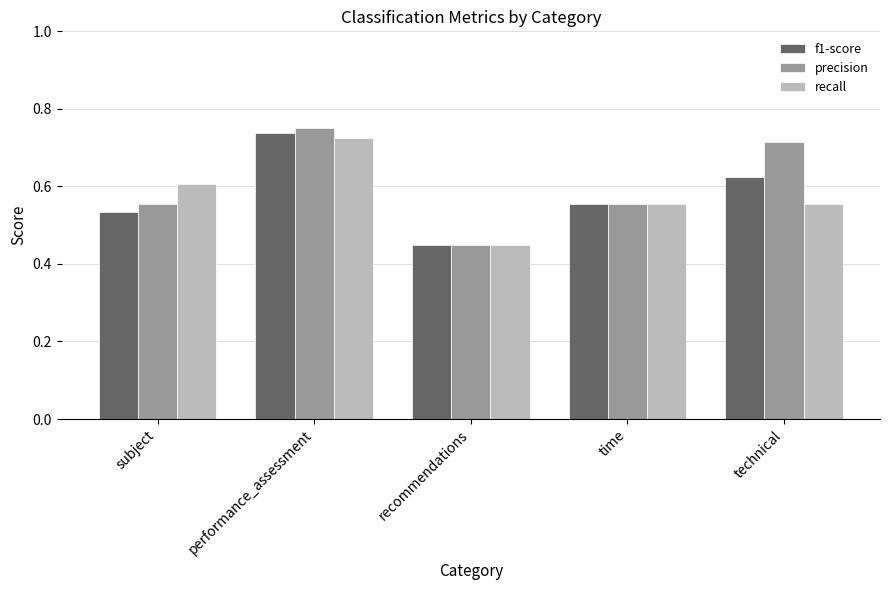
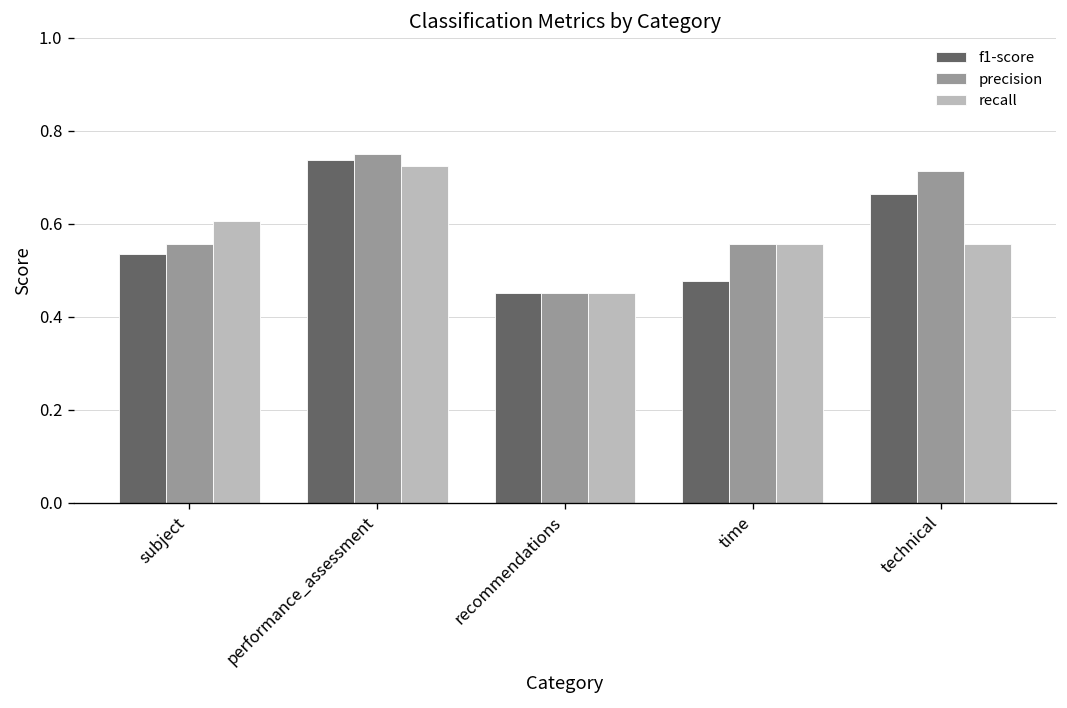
  {
    "f1-score": {
      "subject": 0.53,
      "performance_assessment": 0.74,
      "recommendations": 0.45,
-     "time": 0.56,
-     "technical": 0.63
+     "time": 0.48,
+     "technical": 0.66
    }
  }
